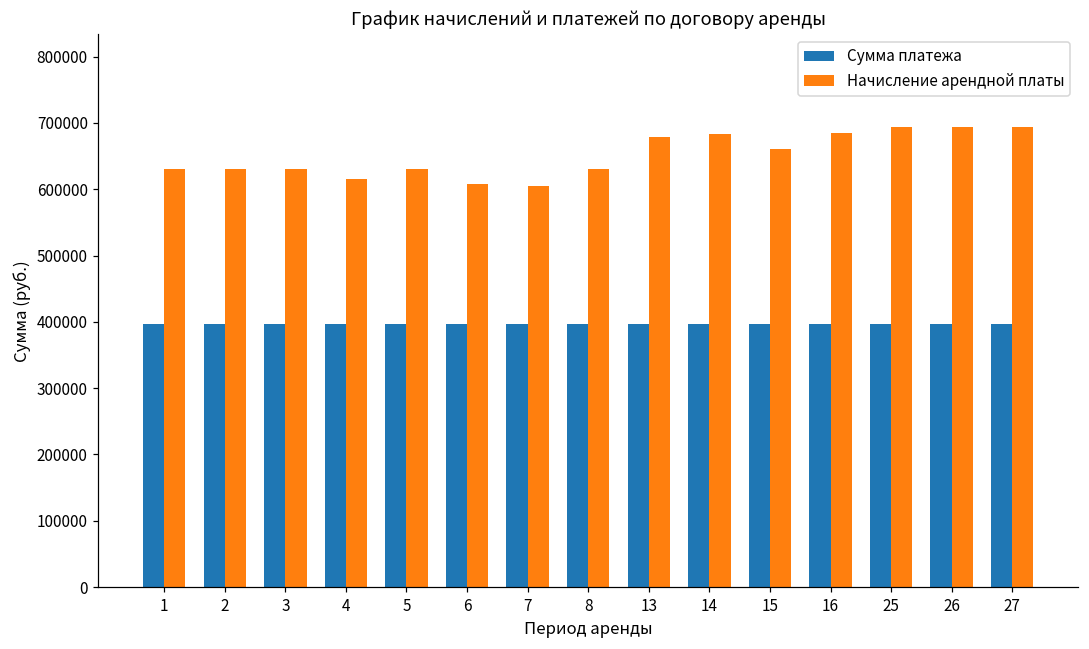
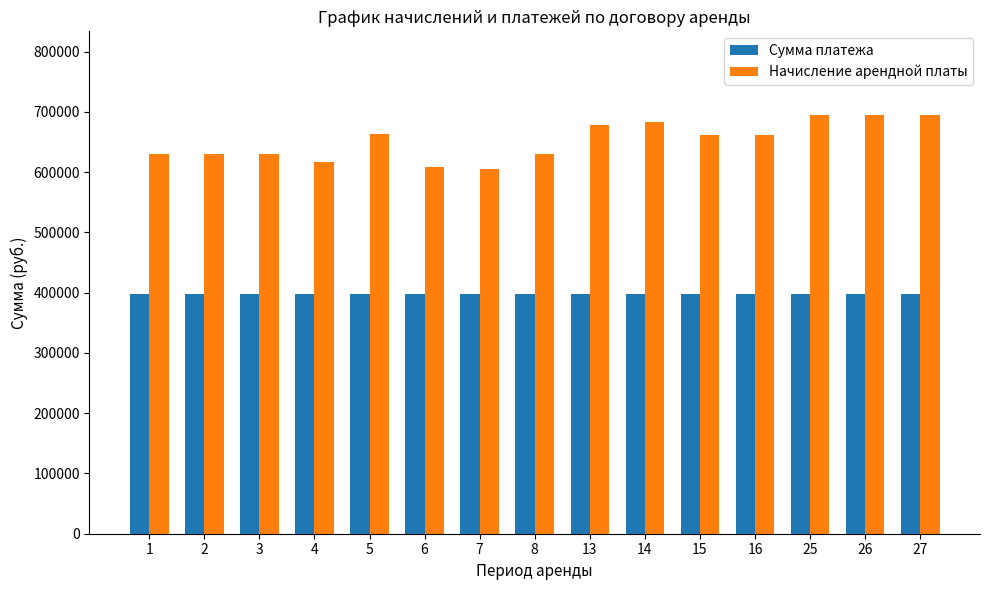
  {
    "Сумма платежа": {
      "1": 400000,
      "2": 400000,
      "3": 400000,
      "4": 400000,
      "5": 400000,
      "6": 400000,
      "7": 400000,
      "8": 400000,
      "13": 400000,
      "14": 400000,
      "15": 400000,
      "16": 400000,
      "25": 400000,
      "26": 400000,
      "27": 400000
    },
    "Начисление арендной платы": {
      "1": 630000,
      "2": 630000,
      "3": 630000,
      "4": 620000,
-     "5": 630000,
+     "5": 660000,
      "6": 610000,
      "7": 610000,
      "8": 630000,
      "13": 680000,
      "14": 680000,
      "15": 660000,
-     "16": 680000,
+     "16": 660000,
      "25": 690000,
      "26": 690000,
      "27": 690000
    }
  }
